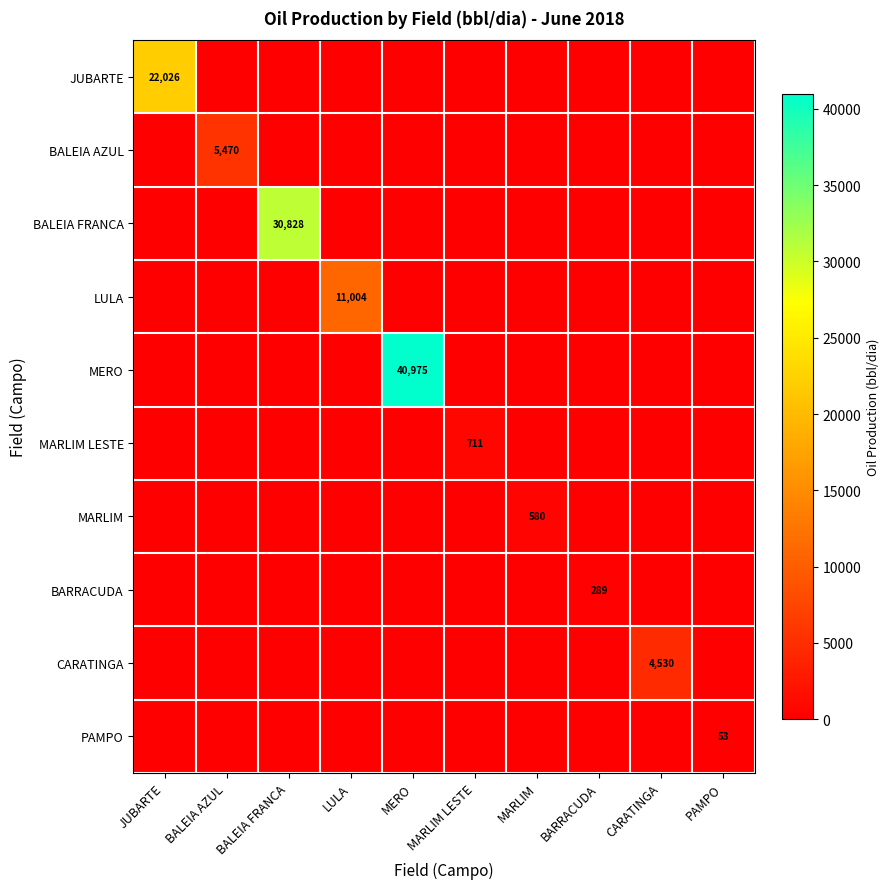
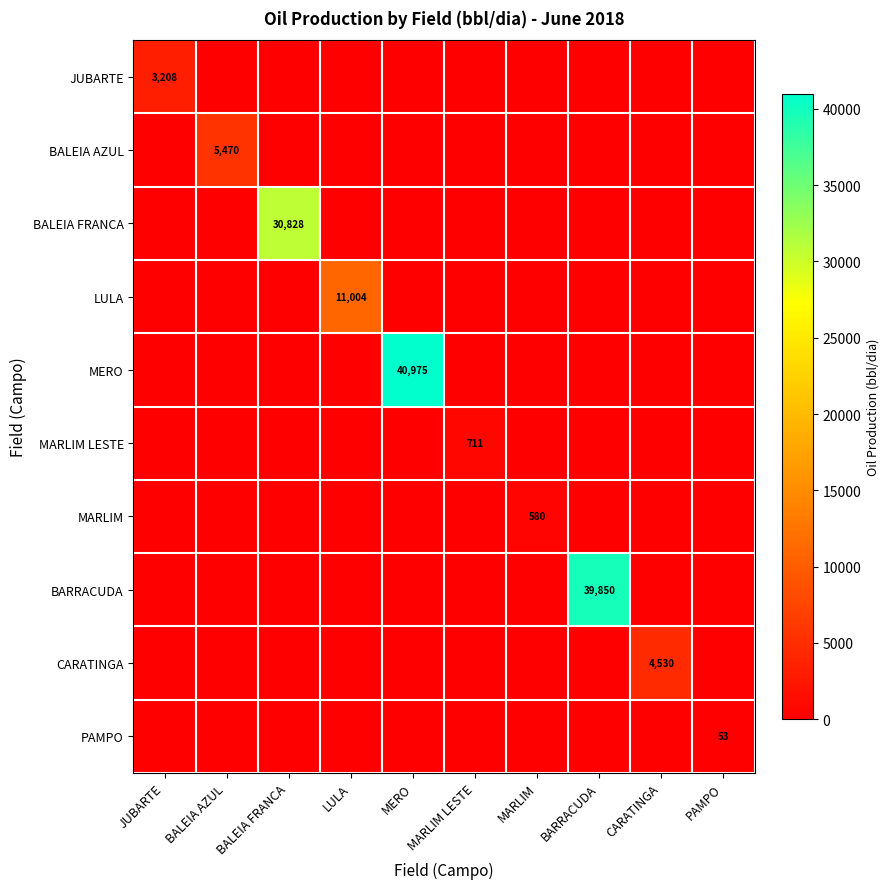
  {
    "JUBARTE": {
-     "JUBARTE": "22,026"
+     "JUBARTE": "3,208"
    },
    "BALEIA AZUL": {
      "BALEIA AZUL": "5,470"
    },
    "BALEIA FRANCA": {
      "BALEIA FRANCA": "30,828"
    },
    "LULA": {
      "LULA": "11,004"
    },
    "MERO": {
      "MERO": "40,975"
    },
    "MARLIM LESTE": {
      "MARLIM LESTE": "711"
    },
    "MARLIM": {
      "MARLIM": "580"
    },
    "BARRACUDA": {
-     "BARRACUDA": "289"
+     "BARRACUDA": "39,850"
    },
    "CARATINGA": {
      "CARATINGA": "4,530"
    },
    "PAMPO": {
      "PAMPO": "53"
    }
  }
